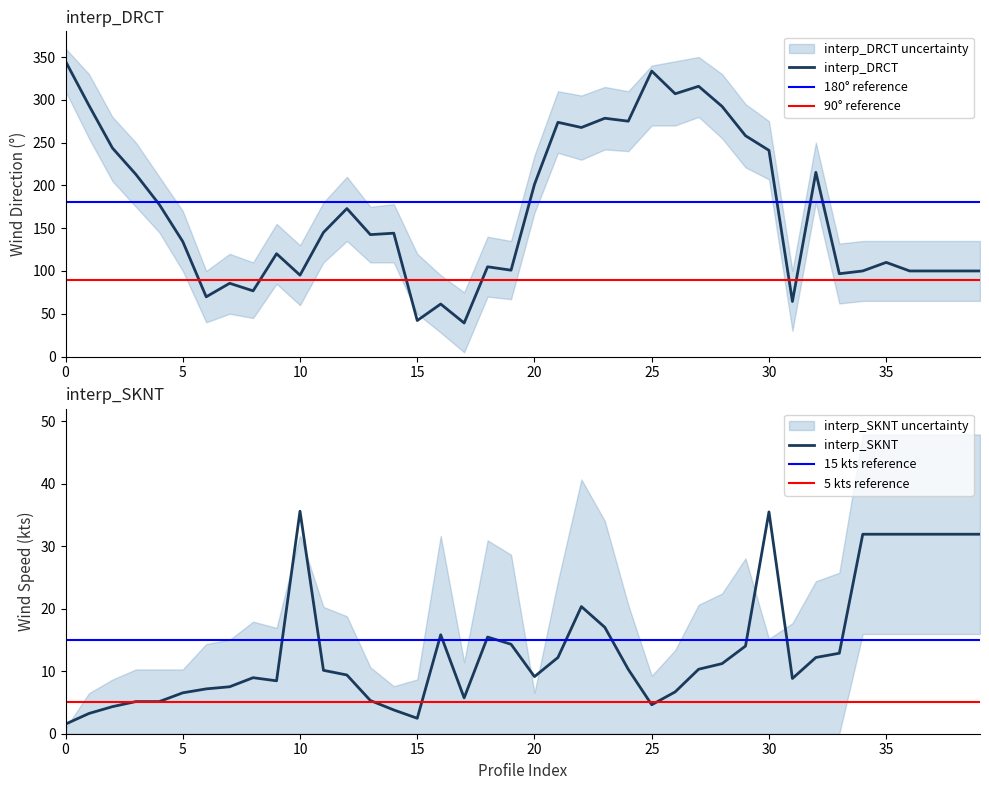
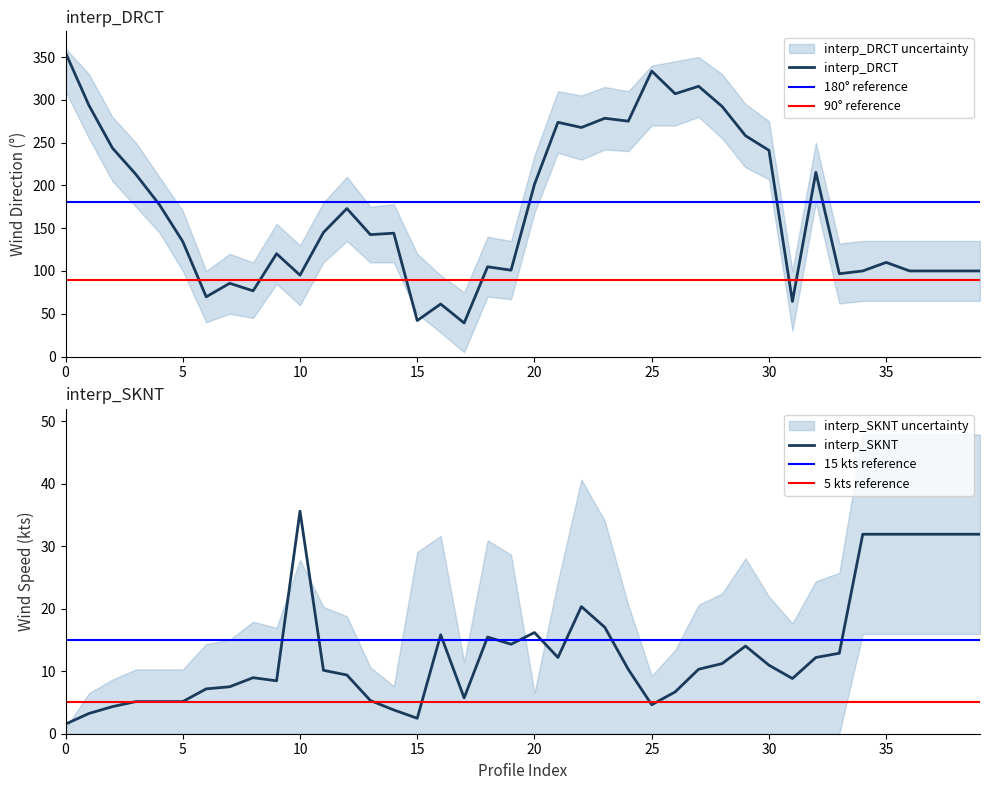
  {
    "interp_DRCT": {
      "interp_DRCT": {
-       "0": 350,
+       "0": 360,
        "5": 130,
        "10": 100,
        "15": 40,
        "20": 200,
        "25": 330,
        "30": 240,
        "35": 110
      }
    },
    "interp_SKNT": {
      "interp_SKNT": {
        "0": 2,
-       "5": 7,
+       "5": 5,
        "10": 36,
        "15": 2,
-       "20": 9,
+       "20": 16,
        "25": 5,
-       "30": 35,
+       "30": 11,
        "35": 32
      },
      "interp_SKNT uncertainty": {
-       "10": 32,
-       "15": 9,
-       "30": 15
+       "10": 28,
+       "15": 29,
+       "30": 22
      }
    }
  }
